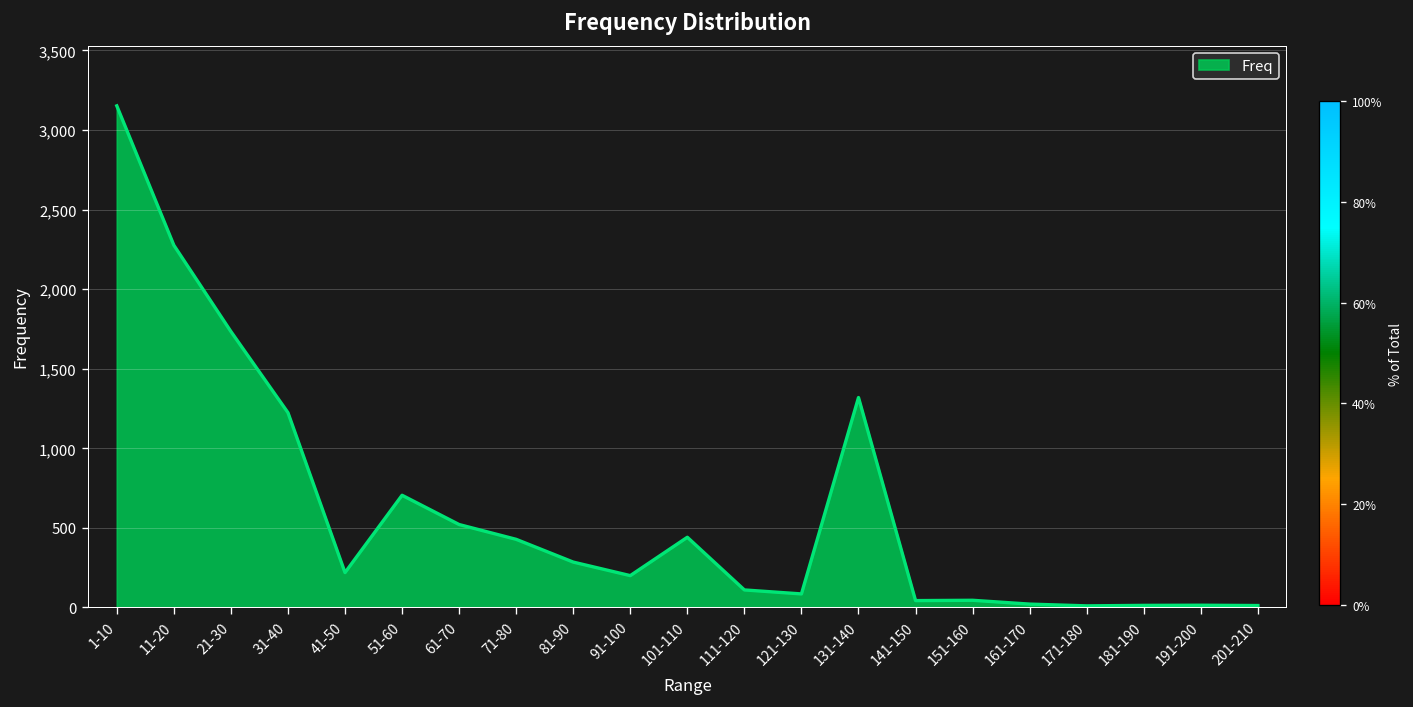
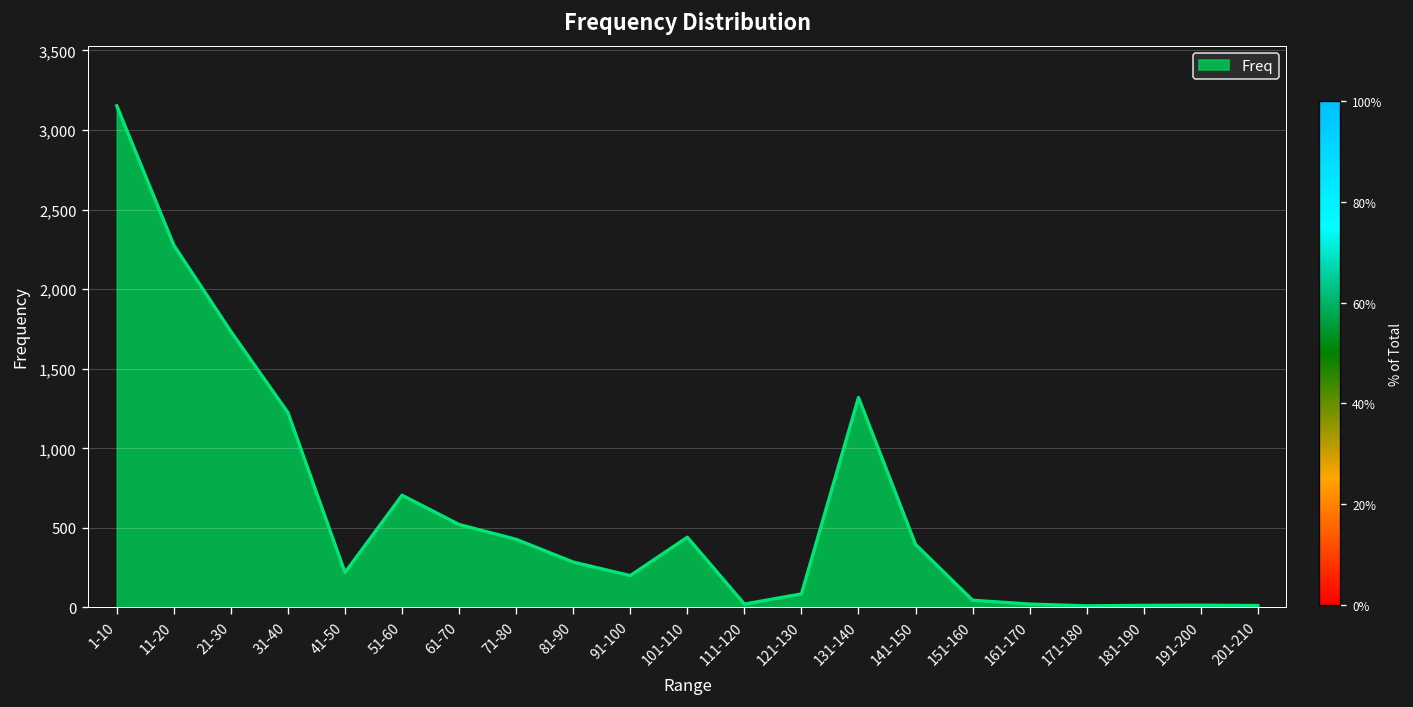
  {
    "1-10": "3,150",
    "11-20": "2,280",
    "21-30": "1,730",
    "31-40": "1,220",
    "41-50": "220",
    "51-60": "710",
    "61-70": "520",
    "71-80": "430",
    "81-90": "290",
    "91-100": "200",
    "101-110": "440",
-   "111-120": "110",
+   "111-120": "20",
    "121-130": "90",
    "131-140": "1,320",
-   "141-150": "40",
+   "141-150": "400",
    "151-160": "50",
    "161-170": "20",
    "171-180": "10",
    "181-190": "10",
    "191-200": "10",
    "201-210": "10"
  }
